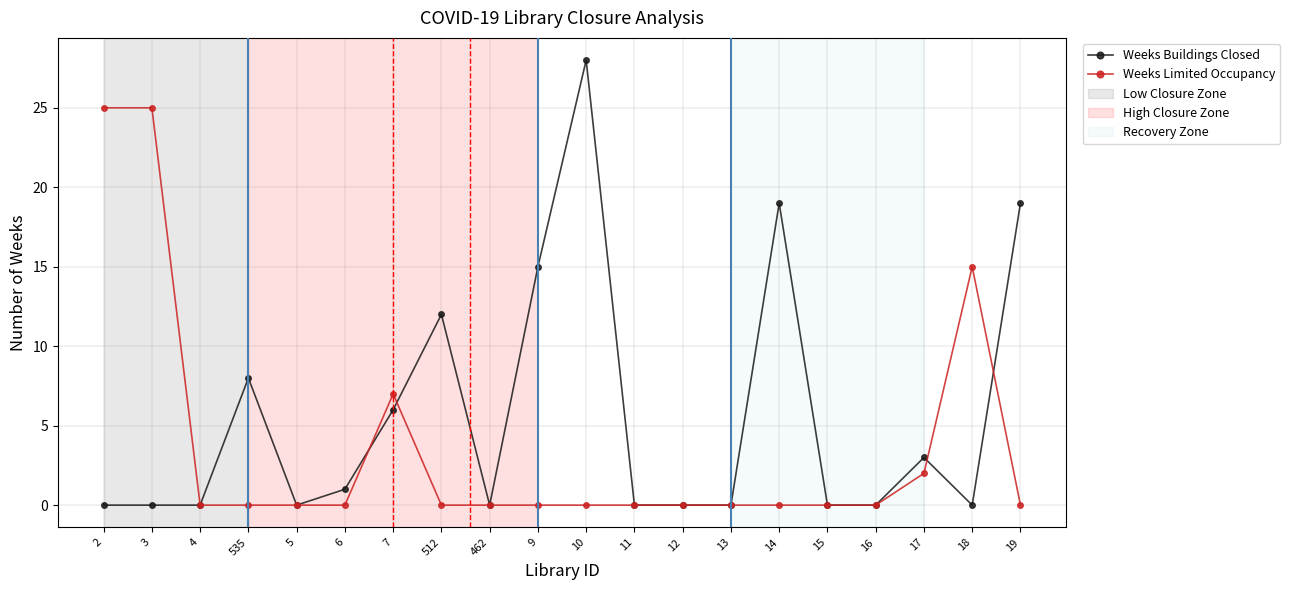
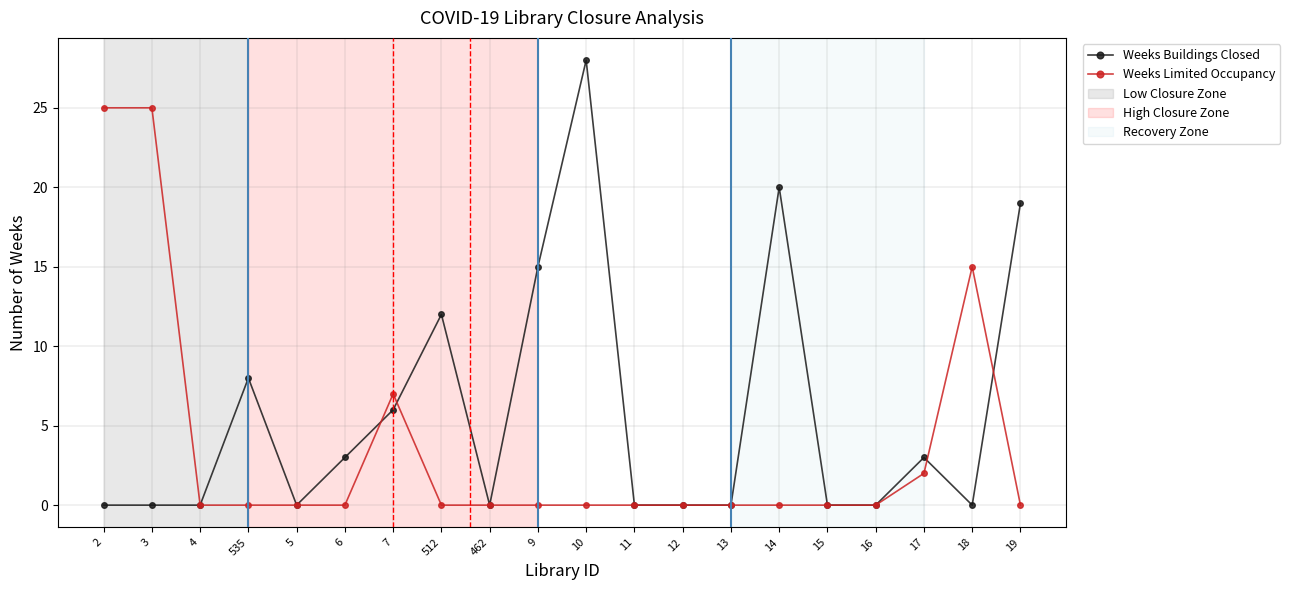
  {
    "Weeks Buildings Closed": {
      "2": 0,
      "3": 0,
      "535": 8,
-     "6": 1,
+     "6": 3,
      "7": 6,
      "512": 12,
      "9": 15,
      "10": 28,
-     "14": 19,
+     "14": 20,
      "17": 3,
      "18": 0,
      "19": 19
    },
    "Weeks Limited Occupancy": {
      "2": 25,
      "3": 25,
      "535": 0,
      "6": 0,
      "7": 7,
      "512": 0,
      "9": 0,
      "10": 0,
      "14": 0,
      "17": 2,
      "18": 15,
      "19": 0
    }
  }
